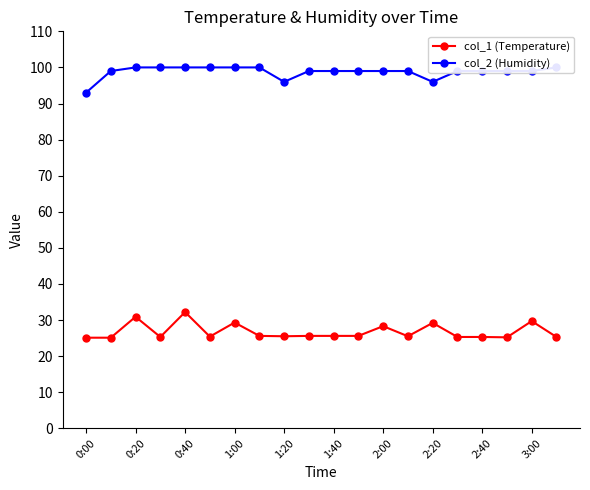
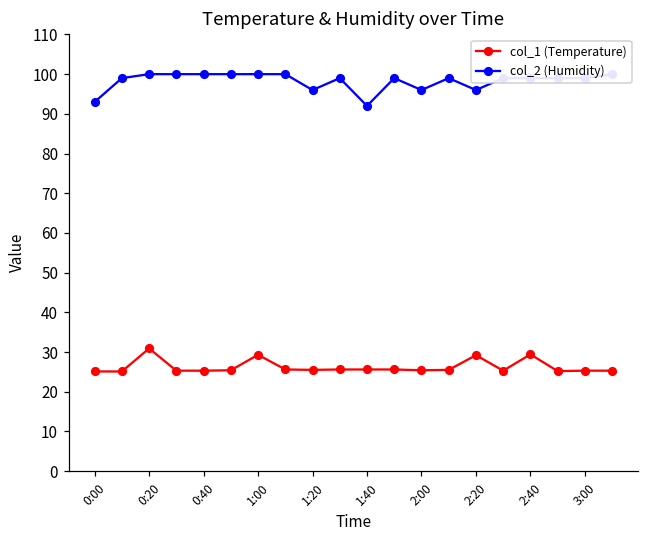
  {
    "col_1 (Temperature)": {
      "0:00": 25,
      "0:20": 31,
-     "0:40": 32,
+     "0:40": 25,
      "1:00": 29,
      "1:20": 26,
      "1:40": 26,
-     "2:00": 28,
+     "2:00": 25,
      "2:20": 29,
-     "2:40": 25,
-     "3:00": 30
+     "2:40": 29,
+     "3:00": 25
    },
    "col_2 (Humidity)": {
      "0:00": 93,
      "0:20": 100,
      "0:40": 100,
      "1:00": 100,
      "1:20": 96,
-     "1:40": 99,
-     "2:00": 99,
+     "1:40": 92,
+     "2:00": 96,
      "2:20": 96
    }
  }
